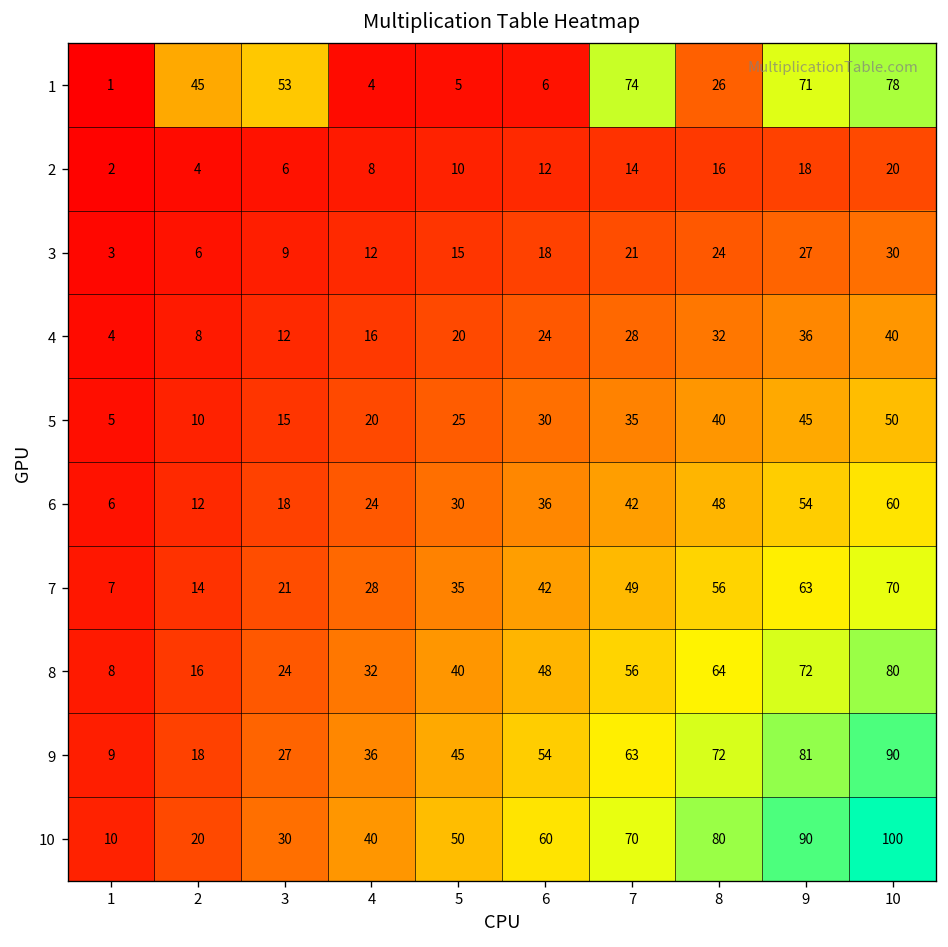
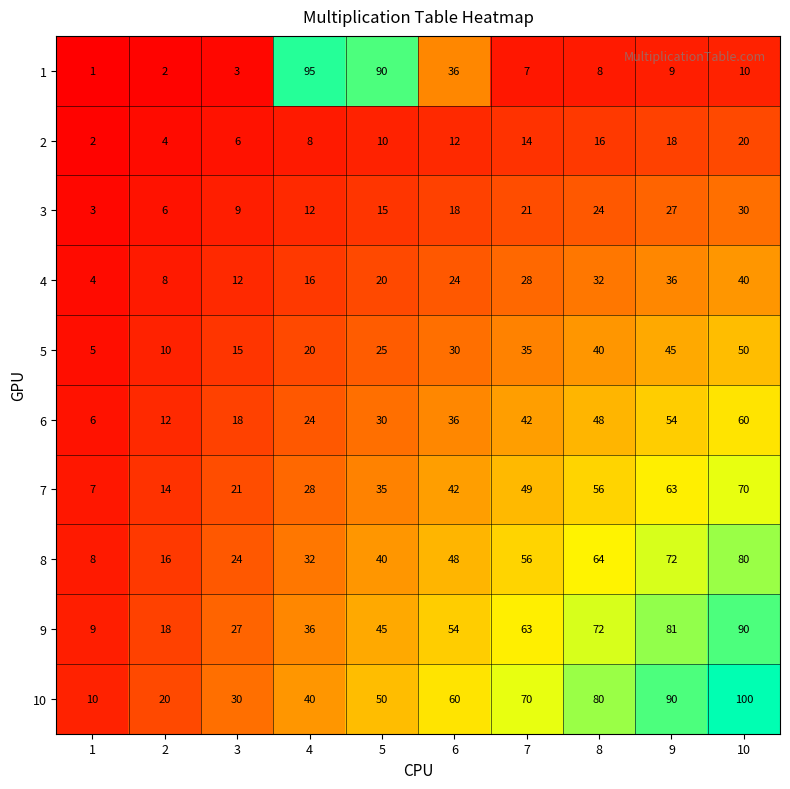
  {
    "1": {
      "1": 1,
-     "2": 45,
-     "3": 53,
-     "4": 4,
-     "5": 5,
-     "6": 6,
-     "7": 74,
-     "8": 26,
-     "9": 71,
-     "10": 78
+     "2": 2,
+     "3": 3,
+     "4": 95,
+     "5": 90,
+     "6": 36,
+     "7": 7,
+     "8": 8,
+     "9": 9,
+     "10": 10
    },
    "2": {
      "1": 2,
      "2": 4,
      "3": 6,
      "4": 8,
      "5": 10,
      "6": 12,
      "7": 14,
      "8": 16,
      "9": 18,
      "10": 20
    },
    "3": {
      "1": 3,
      "2": 6,
      "3": 9,
      "4": 12,
      "5": 15,
      "6": 18,
      "7": 21,
      "8": 24,
      "9": 27,
      "10": 30
    },
    "4": {
      "1": 4,
      "2": 8,
      "3": 12,
      "4": 16,
      "5": 20,
      "6": 24,
      "7": 28,
      "8": 32,
      "9": 36,
      "10": 40
    },
    "5": {
      "1": 5,
      "2": 10,
      "3": 15,
      "4": 20,
      "5": 25,
      "6": 30,
      "7": 35,
      "8": 40,
      "9": 45,
      "10": 50
    },
    "6": {
      "1": 6,
      "2": 12,
      "3": 18,
      "4": 24,
      "5": 30,
      "6": 36,
      "7": 42,
      "8": 48,
      "9": 54,
      "10": 60
    },
    "7": {
      "1": 7,
      "2": 14,
      "3": 21,
      "4": 28,
      "5": 35,
      "6": 42,
      "7": 49,
      "8": 56,
      "9": 63,
      "10": 70
    },
    "8": {
      "1": 8,
      "2": 16,
      "3": 24,
      "4": 32,
      "5": 40,
      "6": 48,
      "7": 56,
      "8": 64,
      "9": 72,
      "10": 80
    },
    "9": {
      "1": 9,
      "2": 18,
      "3": 27,
      "4": 36,
      "5": 45,
      "6": 54,
      "7": 63,
      "8": 72,
      "9": 81,
      "10": 90
    },
    "10": {
      "1": 10,
      "2": 20,
      "3": 30,
      "4": 40,
      "5": 50,
      "6": 60,
      "7": 70,
      "8": 80,
      "9": 90,
      "10": 100
    }
  }
